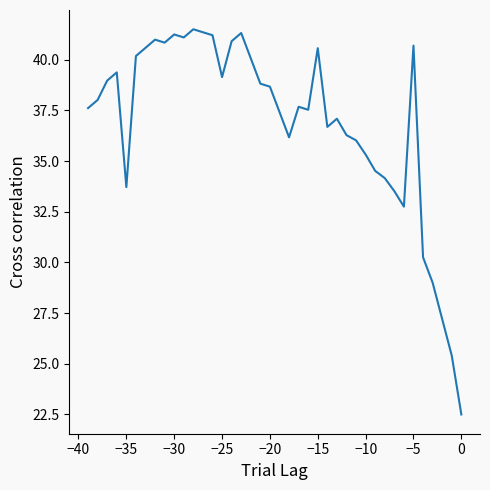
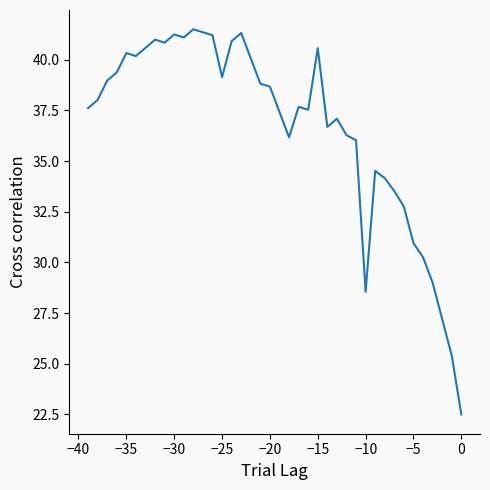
  {
-   "−35": 33.7,
+   "−35": 40.3,
    "−30": 41.2,
    "−25": 39.1,
    "−20": 38.7,
    "−15": 40.6,
-   "−10": 35.3,
-   "−5": 40.7,
+   "−10": 28.6,
+   "−5": 30.9,
    "0": 22.5
  }
